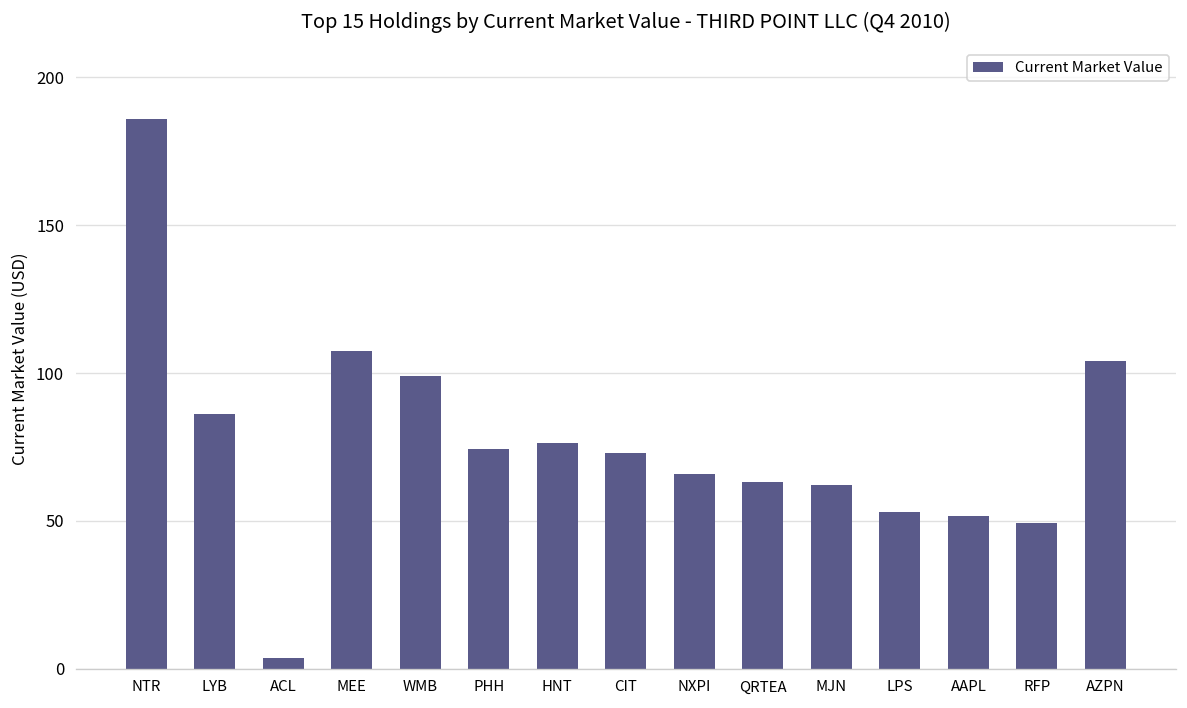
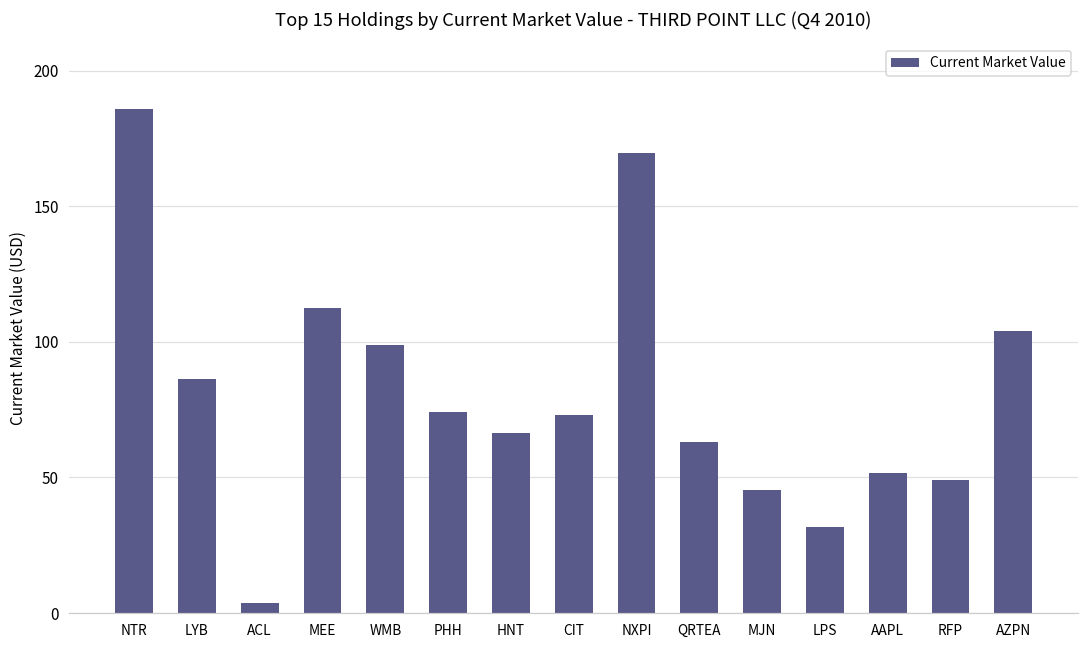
  {
    "NTR": 186,
    "LYB": 86,
    "ACL": 4,
-   "MEE": 107,
+   "MEE": 113,
    "WMB": 99,
    "PHH": 74,
-   "HNT": 76,
+   "HNT": 66,
    "CIT": 73,
-   "NXPI": 66,
+   "NXPI": 170,
    "QRTEA": 63,
-   "MJN": 62,
-   "LPS": 53,
+   "MJN": 45,
+   "LPS": 32,
    "AAPL": 52,
    "RFP": 49,
    "AZPN": 104
  }
